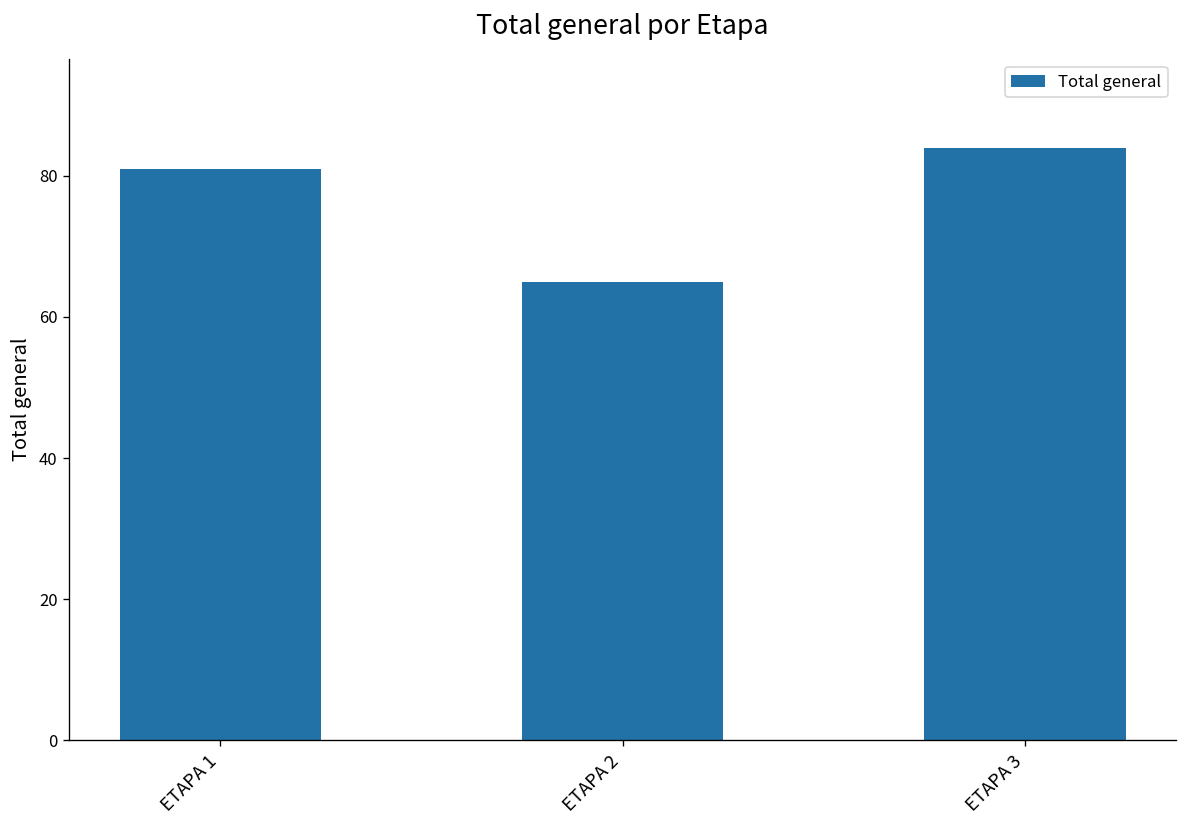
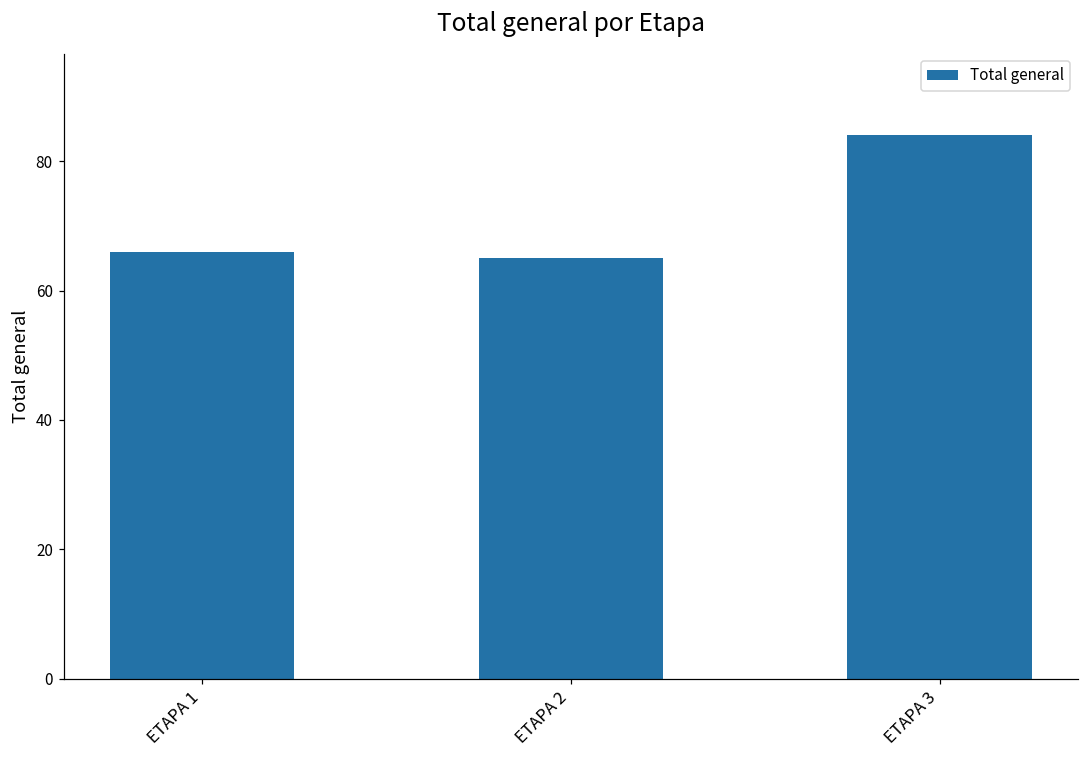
  {
-   "ETAPA 1": 81,
+   "ETAPA 1": 66,
    "ETAPA 2": 65,
    "ETAPA 3": 84
  }
